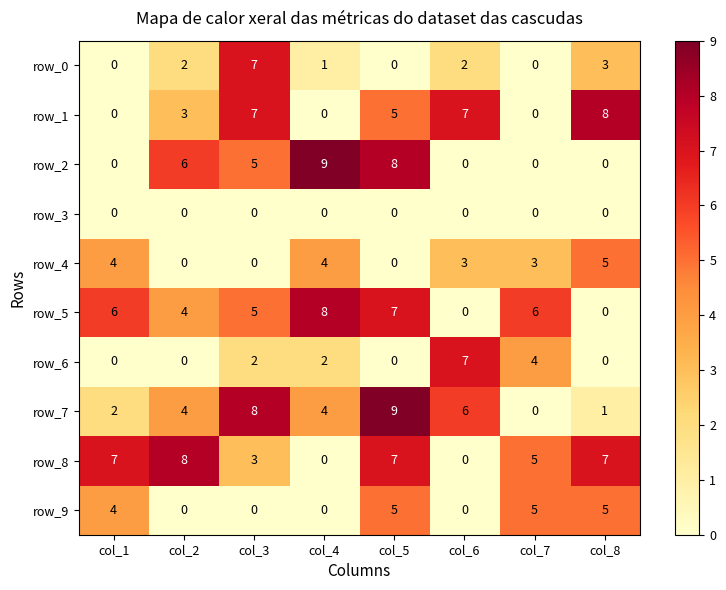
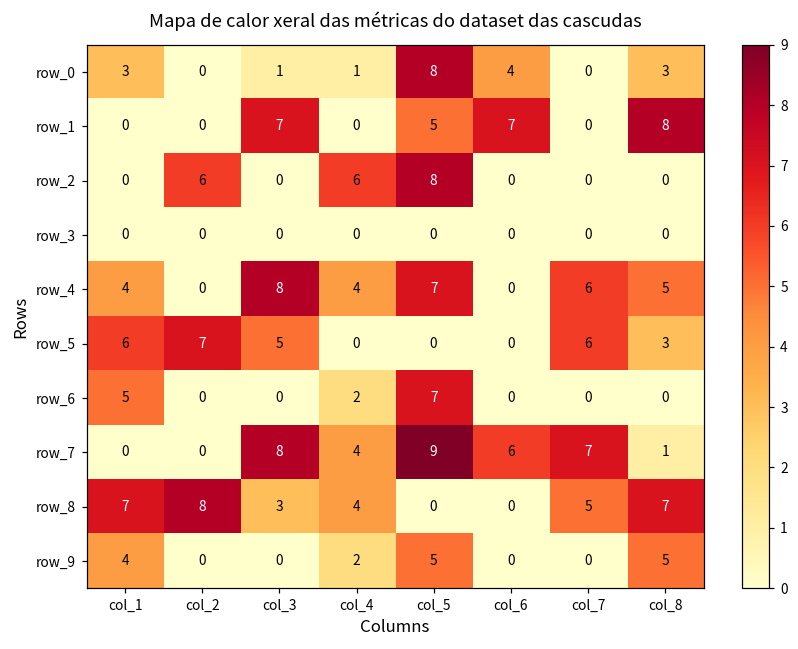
  {
    "row_0": {
-     "col_1": 0,
-     "col_2": 2,
-     "col_3": 7,
+     "col_1": 3,
+     "col_2": 0,
+     "col_3": 1,
      "col_4": 1,
-     "col_5": 0,
-     "col_6": 2,
+     "col_5": 8,
+     "col_6": 4,
      "col_7": 0,
      "col_8": 3
    },
    "row_1": {
      "col_1": 0,
-     "col_2": 3,
+     "col_2": 0,
      "col_3": 7,
      "col_4": 0,
      "col_5": 5,
      "col_6": 7,
      "col_7": 0,
      "col_8": 8
    },
    "row_2": {
      "col_1": 0,
      "col_2": 6,
-     "col_3": 5,
-     "col_4": 9,
+     "col_3": 0,
+     "col_4": 6,
      "col_5": 8,
      "col_6": 0,
      "col_7": 0,
      "col_8": 0
    },
    "row_3": {
      "col_1": 0,
      "col_2": 0,
      "col_3": 0,
      "col_4": 0,
      "col_5": 0,
      "col_6": 0,
      "col_7": 0,
      "col_8": 0
    },
    "row_4": {
      "col_1": 4,
      "col_2": 0,
-     "col_3": 0,
+     "col_3": 8,
      "col_4": 4,
-     "col_5": 0,
-     "col_6": 3,
-     "col_7": 3,
+     "col_5": 7,
+     "col_6": 0,
+     "col_7": 6,
      "col_8": 5
    },
    "row_5": {
      "col_1": 6,
-     "col_2": 4,
+     "col_2": 7,
      "col_3": 5,
-     "col_4": 8,
-     "col_5": 7,
+     "col_4": 0,
+     "col_5": 0,
      "col_6": 0,
      "col_7": 6,
-     "col_8": 0
+     "col_8": 3
    },
    "row_6": {
-     "col_1": 0,
+     "col_1": 5,
      "col_2": 0,
-     "col_3": 2,
+     "col_3": 0,
      "col_4": 2,
-     "col_5": 0,
-     "col_6": 7,
-     "col_7": 4,
+     "col_5": 7,
+     "col_6": 0,
+     "col_7": 0,
      "col_8": 0
    },
    "row_7": {
-     "col_1": 2,
-     "col_2": 4,
+     "col_1": 0,
+     "col_2": 0,
      "col_3": 8,
      "col_4": 4,
      "col_5": 9,
      "col_6": 6,
-     "col_7": 0,
+     "col_7": 7,
      "col_8": 1
    },
    "row_8": {
      "col_1": 7,
      "col_2": 8,
      "col_3": 3,
-     "col_4": 0,
-     "col_5": 7,
+     "col_4": 4,
+     "col_5": 0,
      "col_6": 0,
      "col_7": 5,
      "col_8": 7
    },
    "row_9": {
      "col_1": 4,
      "col_2": 0,
      "col_3": 0,
-     "col_4": 0,
+     "col_4": 2,
      "col_5": 5,
      "col_6": 0,
-     "col_7": 5,
+     "col_7": 0,
      "col_8": 5
    }
  }
